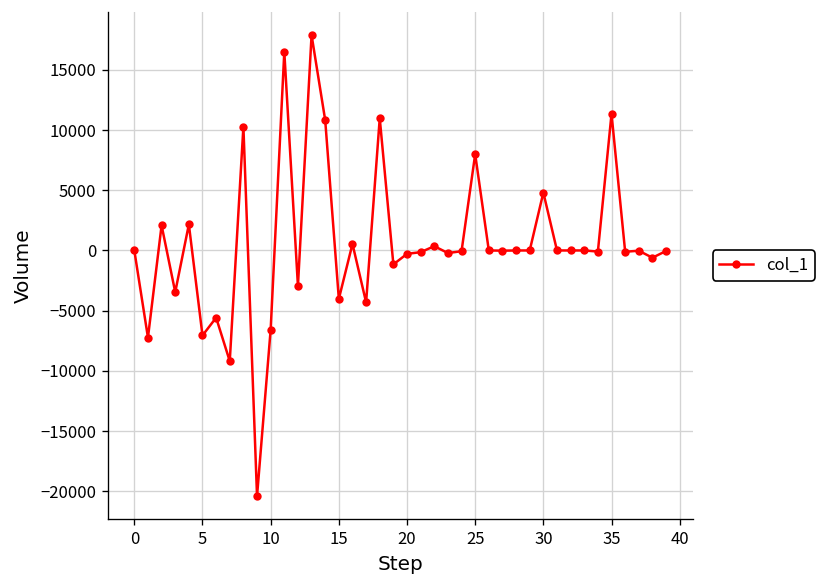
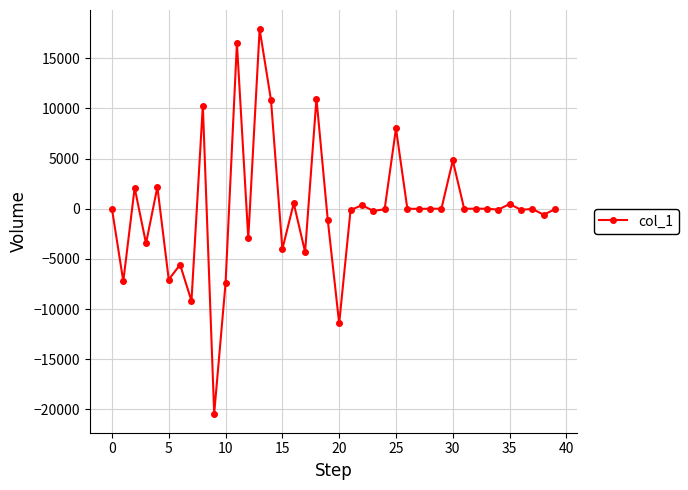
  {
    "0": 0,
    "5": -7100,
-   "10": -6600,
+   "10": -7400,
    "15": -4000,
-   "20": -300,
+   "20": -11400,
    "25": 8000,
    "30": 4800,
-   "35": 11300
+   "35": 500
  }
